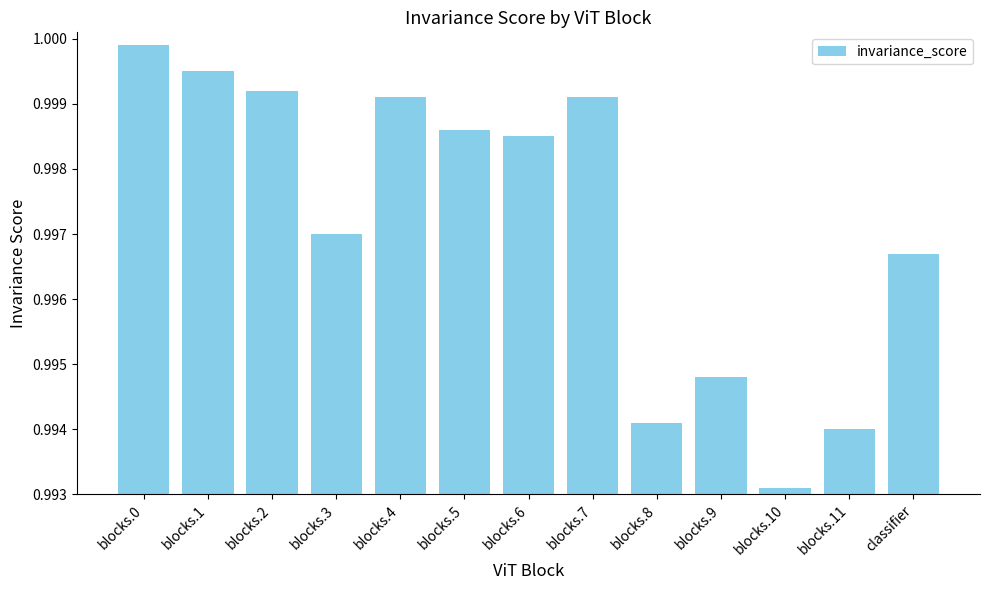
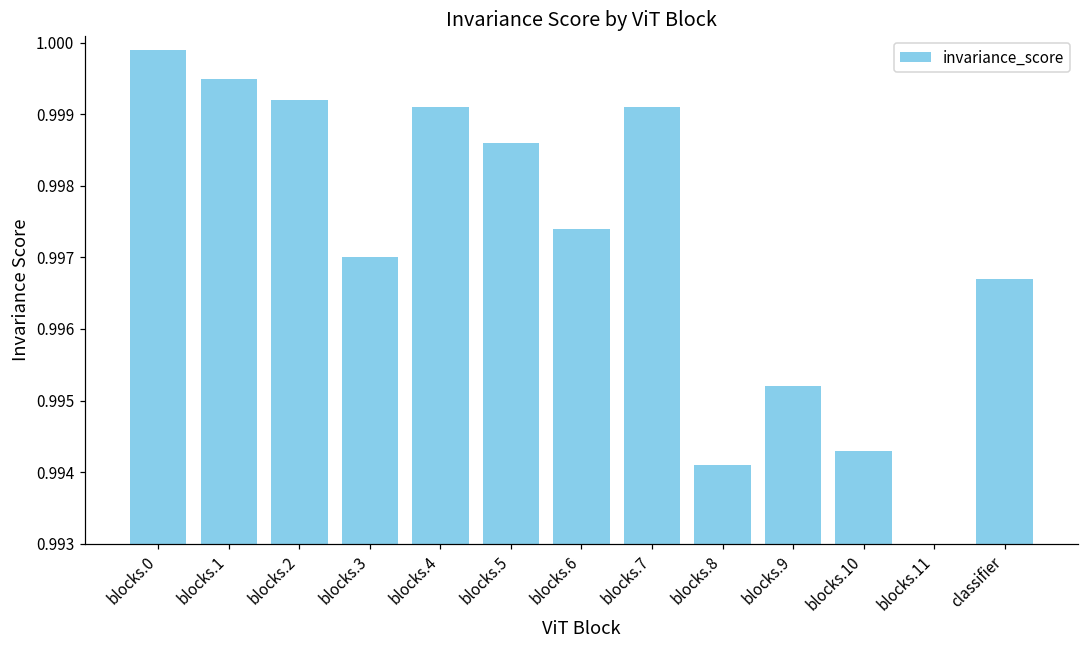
  {
    "blocks.0": 0.9999,
    "blocks.1": 0.9995,
    "blocks.2": 0.9992,
    "blocks.3": 0.9970,
    "blocks.4": 0.9991,
    "blocks.5": 0.9986,
-   "blocks.6": 0.9985,
+   "blocks.6": 0.9974,
    "blocks.7": 0.9991,
    "blocks.8": 0.9941,
-   "blocks.9": 0.9948,
-   "blocks.10": 0.9931,
-   "blocks.11": 0.994,
+   "blocks.9": 0.9952,
+   "blocks.10": 0.9943,
+   "blocks.11": 0.993,
    "classifier": 0.9967
  }
